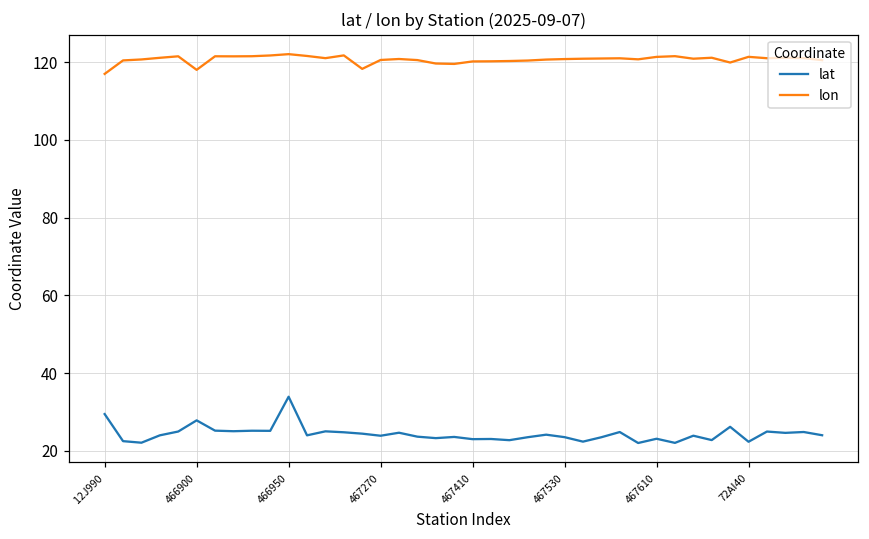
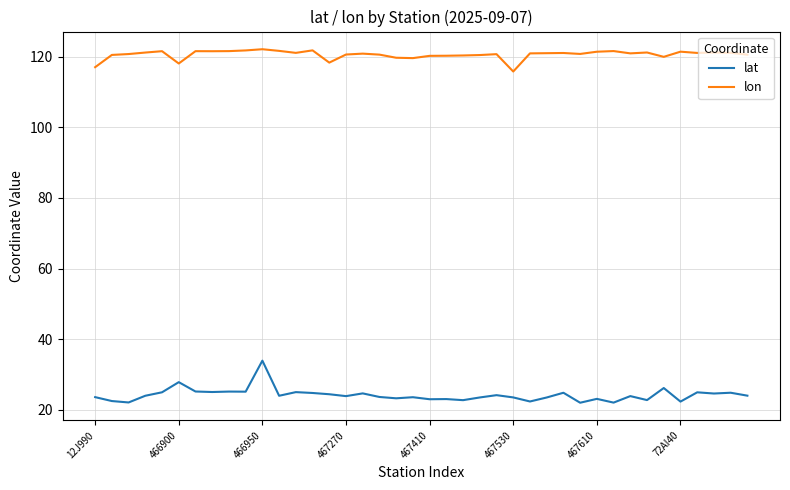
  {
    "lat": {
-     "12J990": 29,
+     "12J990": 24,
      "466900": 28,
      "466950": 34,
      "467270": 24,
      "467410": 23,
      "467530": 24,
      "467610": 23,
      "72AI40": 22
    },
    "lon": {
      "12J990": 117,
      "466900": 118,
      "466950": 122,
      "467270": 121,
      "467410": 120,
-     "467530": 121,
+     "467530": 116,
      "467610": 121,
      "72AI40": 121
    }
  }
